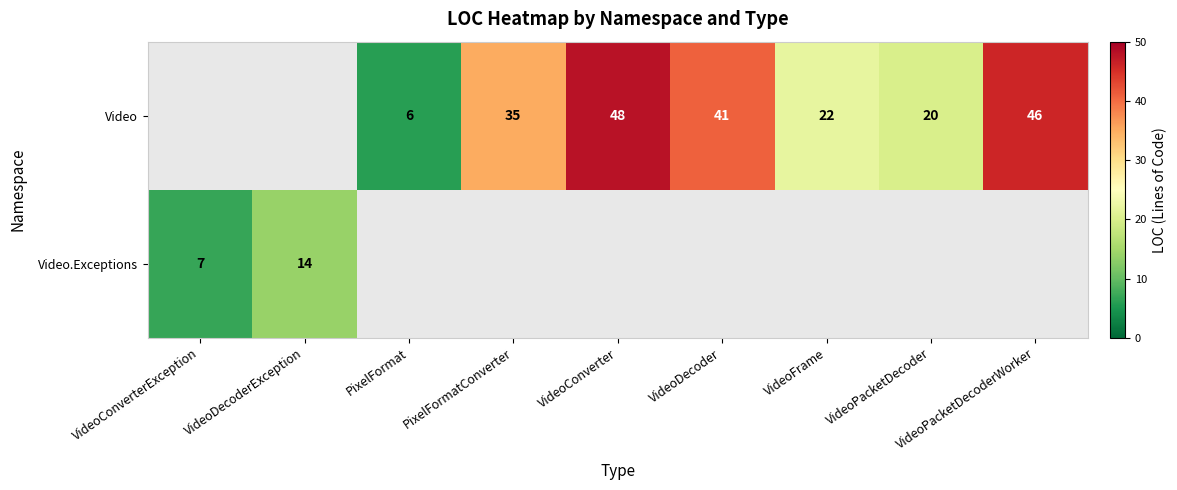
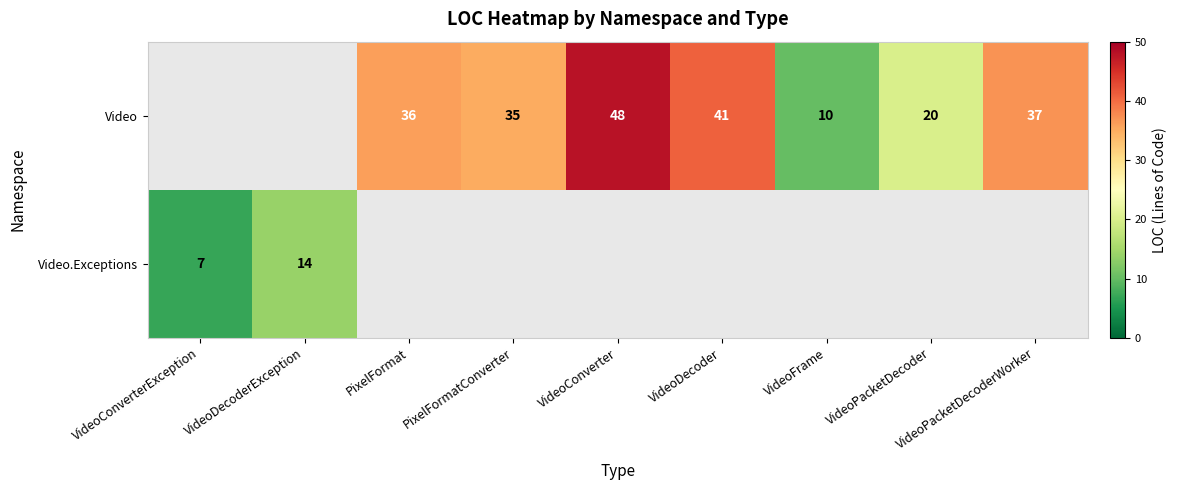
  {
    "Video": {
-     "PixelFormat": 6,
+     "PixelFormat": 36,
      "PixelFormatConverter": 35,
      "VideoConverter": 48,
      "VideoDecoder": 41,
-     "VideoFrame": 22,
+     "VideoFrame": 10,
      "VideoPacketDecoder": 20,
-     "VideoPacketDecoderWorker": 46
+     "VideoPacketDecoderWorker": 37
    },
    "Video.Exceptions": {
      "VideoConverterException": 7,
      "VideoDecoderException": 14
    }
  }
